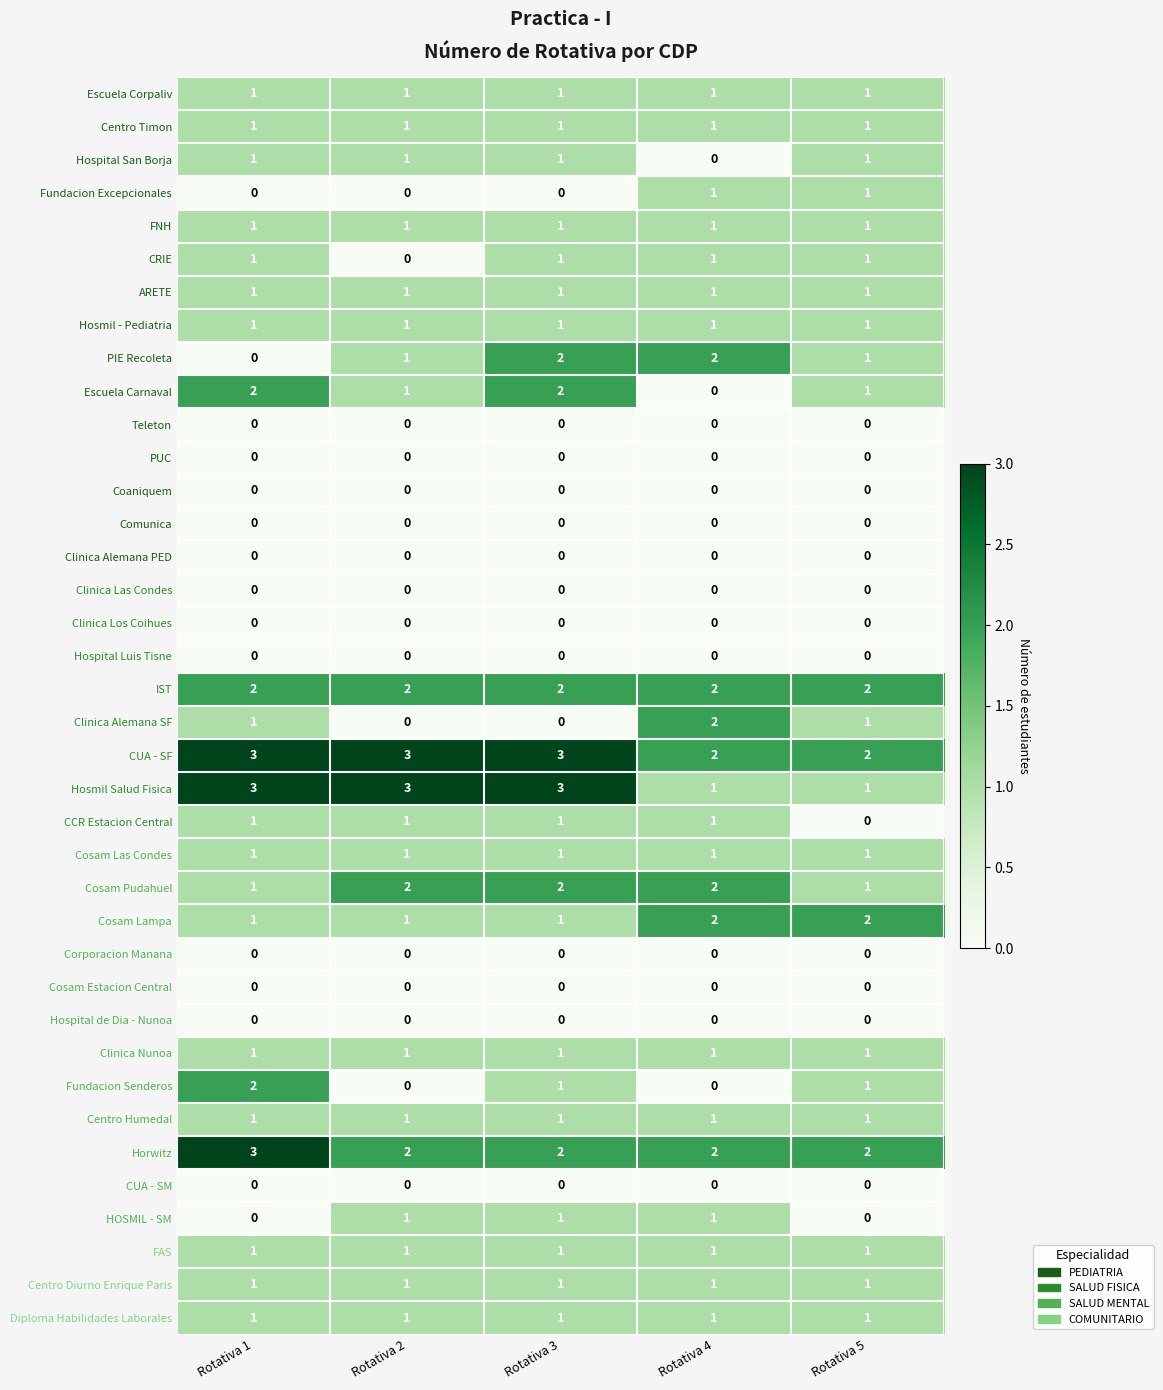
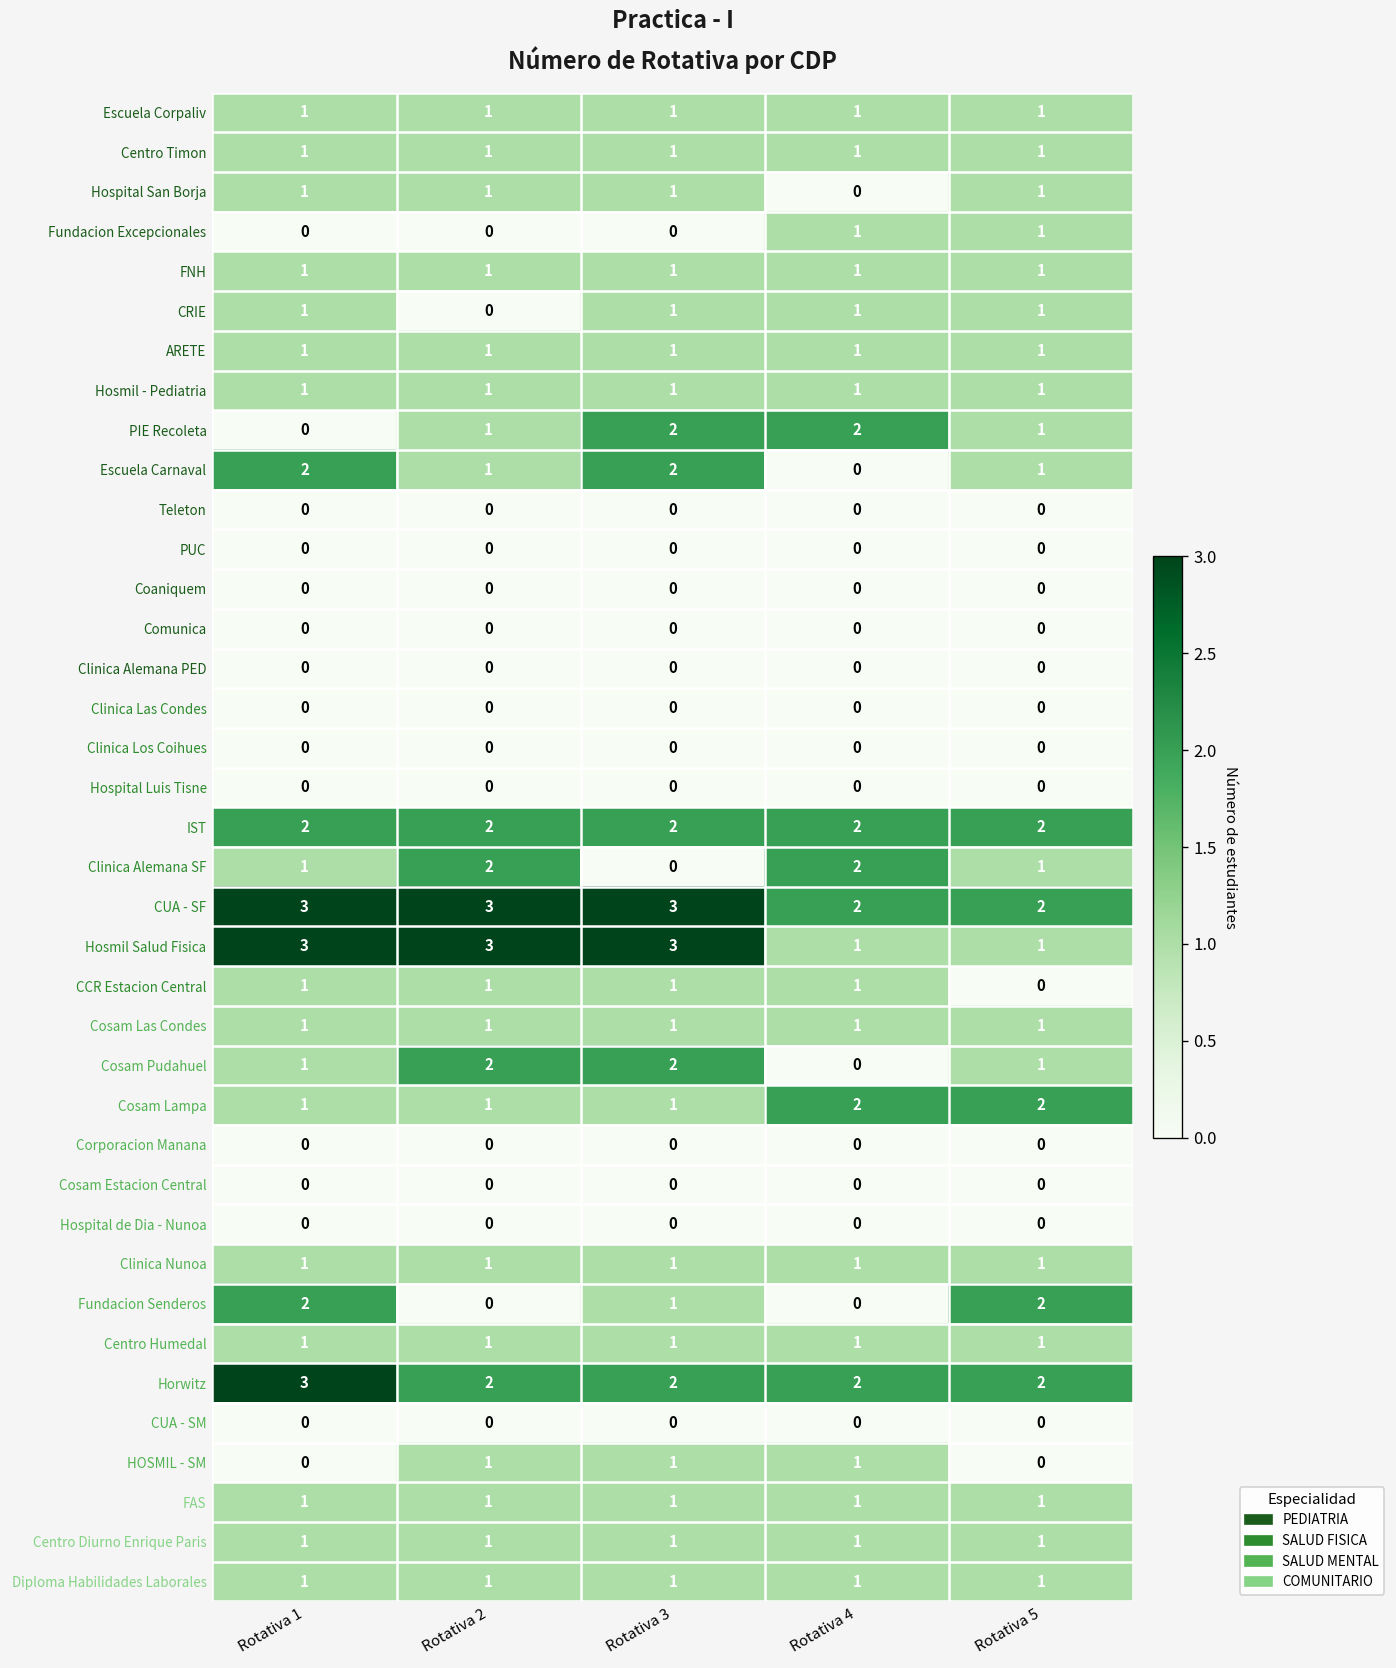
  {
    "Escuela Corpaliv": {
      "Rotativa 1": 1,
      "Rotativa 2": 1,
      "Rotativa 3": 1,
      "Rotativa 4": 1,
      "Rotativa 5": 1
    },
    "Centro Timon": {
      "Rotativa 1": 1,
      "Rotativa 2": 1,
      "Rotativa 3": 1,
      "Rotativa 4": 1,
      "Rotativa 5": 1
    },
    "Hospital San Borja": {
      "Rotativa 1": 1,
      "Rotativa 2": 1,
      "Rotativa 3": 1,
      "Rotativa 4": 0,
      "Rotativa 5": 1
    },
    "Fundacion Excepcionales": {
      "Rotativa 1": 0,
      "Rotativa 2": 0,
      "Rotativa 3": 0,
      "Rotativa 4": 1,
      "Rotativa 5": 1
    },
    "FNH": {
      "Rotativa 1": 1,
      "Rotativa 2": 1,
      "Rotativa 3": 1,
      "Rotativa 4": 1,
      "Rotativa 5": 1
    },
    "CRIE": {
      "Rotativa 1": 1,
      "Rotativa 2": 0,
      "Rotativa 3": 1,
      "Rotativa 4": 1,
      "Rotativa 5": 1
    },
    "ARETE": {
      "Rotativa 1": 1,
      "Rotativa 2": 1,
      "Rotativa 3": 1,
      "Rotativa 4": 1,
      "Rotativa 5": 1
    },
    "Hosmil - Pediatria": {
      "Rotativa 1": 1,
      "Rotativa 2": 1,
      "Rotativa 3": 1,
      "Rotativa 4": 1,
      "Rotativa 5": 1
    },
    "PIE Recoleta": {
      "Rotativa 1": 0,
      "Rotativa 2": 1,
      "Rotativa 3": 2,
      "Rotativa 4": 2,
      "Rotativa 5": 1
    },
    "Escuela Carnaval": {
      "Rotativa 1": 2,
      "Rotativa 2": 1,
      "Rotativa 3": 2,
      "Rotativa 4": 0,
      "Rotativa 5": 1
    },
    "Teleton": {
      "Rotativa 1": 0,
      "Rotativa 2": 0,
      "Rotativa 3": 0,
      "Rotativa 4": 0,
      "Rotativa 5": 0
    },
    "PUC": {
      "Rotativa 1": 0,
      "Rotativa 2": 0,
      "Rotativa 3": 0,
      "Rotativa 4": 0,
      "Rotativa 5": 0
    },
    "Coaniquem": {
      "Rotativa 1": 0,
      "Rotativa 2": 0,
      "Rotativa 3": 0,
      "Rotativa 4": 0,
      "Rotativa 5": 0
    },
    "Comunica": {
      "Rotativa 1": 0,
      "Rotativa 2": 0,
      "Rotativa 3": 0,
      "Rotativa 4": 0,
      "Rotativa 5": 0
    },
    "Clinica Alemana PED": {
      "Rotativa 1": 0,
      "Rotativa 2": 0,
      "Rotativa 3": 0,
      "Rotativa 4": 0,
      "Rotativa 5": 0
    },
    "Clinica Las Condes": {
      "Rotativa 1": 0,
      "Rotativa 2": 0,
      "Rotativa 3": 0,
      "Rotativa 4": 0,
      "Rotativa 5": 0
    },
    "Clinica Los Coihues": {
      "Rotativa 1": 0,
      "Rotativa 2": 0,
      "Rotativa 3": 0,
      "Rotativa 4": 0,
      "Rotativa 5": 0
    },
    "Hospital Luis Tisne": {
      "Rotativa 1": 0,
      "Rotativa 2": 0,
      "Rotativa 3": 0,
      "Rotativa 4": 0,
      "Rotativa 5": 0
    },
    "IST": {
      "Rotativa 1": 2,
      "Rotativa 2": 2,
      "Rotativa 3": 2,
      "Rotativa 4": 2,
      "Rotativa 5": 2
    },
    "Clinica Alemana SF": {
      "Rotativa 1": 1,
-     "Rotativa 2": 0,
+     "Rotativa 2": 2,
      "Rotativa 3": 0,
      "Rotativa 4": 2,
      "Rotativa 5": 1
    },
    "CUA - SF": {
      "Rotativa 1": 3,
      "Rotativa 2": 3,
      "Rotativa 3": 3,
      "Rotativa 4": 2,
      "Rotativa 5": 2
    },
    "Hosmil Salud Fisica": {
      "Rotativa 1": 3,
      "Rotativa 2": 3,
      "Rotativa 3": 3,
      "Rotativa 4": 1,
      "Rotativa 5": 1
    },
    "CCR Estacion Central": {
      "Rotativa 1": 1,
      "Rotativa 2": 1,
      "Rotativa 3": 1,
      "Rotativa 4": 1,
      "Rotativa 5": 0
    },
    "Cosam Las Condes": {
      "Rotativa 1": 1,
      "Rotativa 2": 1,
      "Rotativa 3": 1,
      "Rotativa 4": 1,
      "Rotativa 5": 1
    },
    "Cosam Pudahuel": {
      "Rotativa 1": 1,
      "Rotativa 2": 2,
      "Rotativa 3": 2,
-     "Rotativa 4": 2,
+     "Rotativa 4": 0,
      "Rotativa 5": 1
    },
    "Cosam Lampa": {
      "Rotativa 1": 1,
      "Rotativa 2": 1,
      "Rotativa 3": 1,
      "Rotativa 4": 2,
      "Rotativa 5": 2
    },
    "Corporacion Manana": {
      "Rotativa 1": 0,
      "Rotativa 2": 0,
      "Rotativa 3": 0,
      "Rotativa 4": 0,
      "Rotativa 5": 0
    },
    "Cosam Estacion Central": {
      "Rotativa 1": 0,
      "Rotativa 2": 0,
      "Rotativa 3": 0,
      "Rotativa 4": 0,
      "Rotativa 5": 0
    },
    "Hospital de Dia - Nunoa": {
      "Rotativa 1": 0,
      "Rotativa 2": 0,
      "Rotativa 3": 0,
      "Rotativa 4": 0,
      "Rotativa 5": 0
    },
    "Clinica Nunoa": {
      "Rotativa 1": 1,
      "Rotativa 2": 1,
      "Rotativa 3": 1,
      "Rotativa 4": 1,
      "Rotativa 5": 1
    },
    "Fundacion Senderos": {
      "Rotativa 1": 2,
      "Rotativa 2": 0,
      "Rotativa 3": 1,
      "Rotativa 4": 0,
-     "Rotativa 5": 1
+     "Rotativa 5": 2
    },
    "Centro Humedal": {
      "Rotativa 1": 1,
      "Rotativa 2": 1,
      "Rotativa 3": 1,
      "Rotativa 4": 1,
      "Rotativa 5": 1
    },
    "Horwitz": {
      "Rotativa 1": 3,
      "Rotativa 2": 2,
      "Rotativa 3": 2,
      "Rotativa 4": 2,
      "Rotativa 5": 2
    },
    "CUA - SM": {
      "Rotativa 1": 0,
      "Rotativa 2": 0,
      "Rotativa 3": 0,
      "Rotativa 4": 0,
      "Rotativa 5": 0
    },
    "HOSMIL - SM": {
      "Rotativa 1": 0,
      "Rotativa 2": 1,
      "Rotativa 3": 1,
      "Rotativa 4": 1,
      "Rotativa 5": 0
    },
    "FAS": {
      "Rotativa 1": 1,
      "Rotativa 2": 1,
      "Rotativa 3": 1,
      "Rotativa 4": 1,
      "Rotativa 5": 1
    },
    "Centro Diurno Enrique Paris": {
      "Rotativa 1": 1,
      "Rotativa 2": 1,
      "Rotativa 3": 1,
      "Rotativa 4": 1,
      "Rotativa 5": 1
    },
    "Diploma Habilidades Laborales": {
      "Rotativa 1": 1,
      "Rotativa 2": 1,
      "Rotativa 3": 1,
      "Rotativa 4": 1,
      "Rotativa 5": 1
    }
  }
